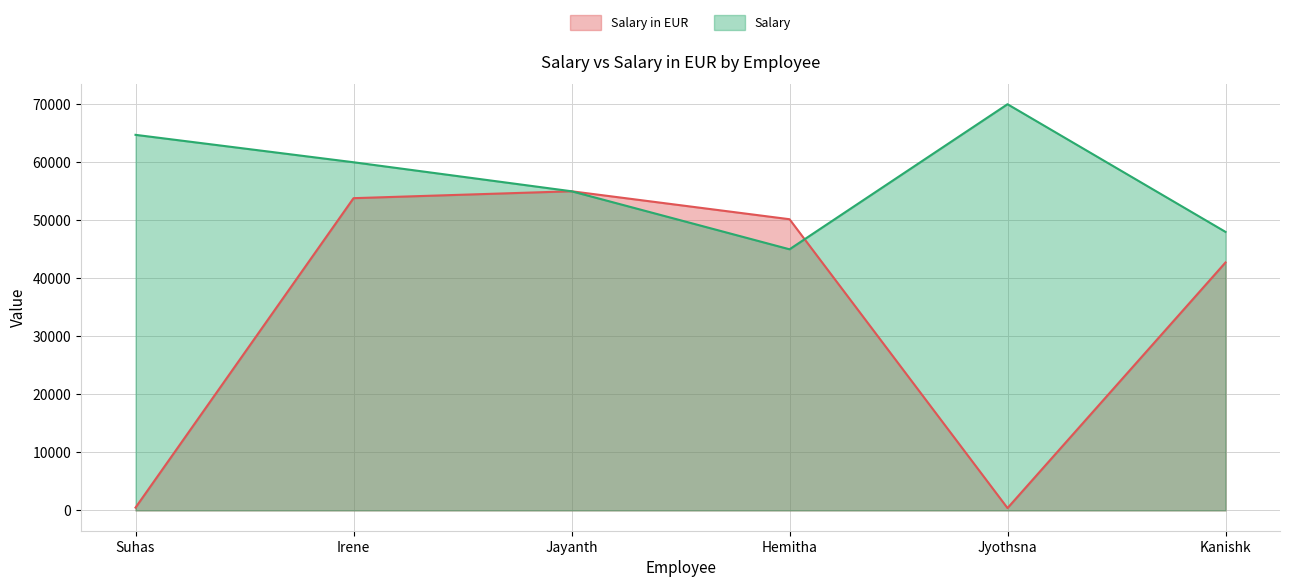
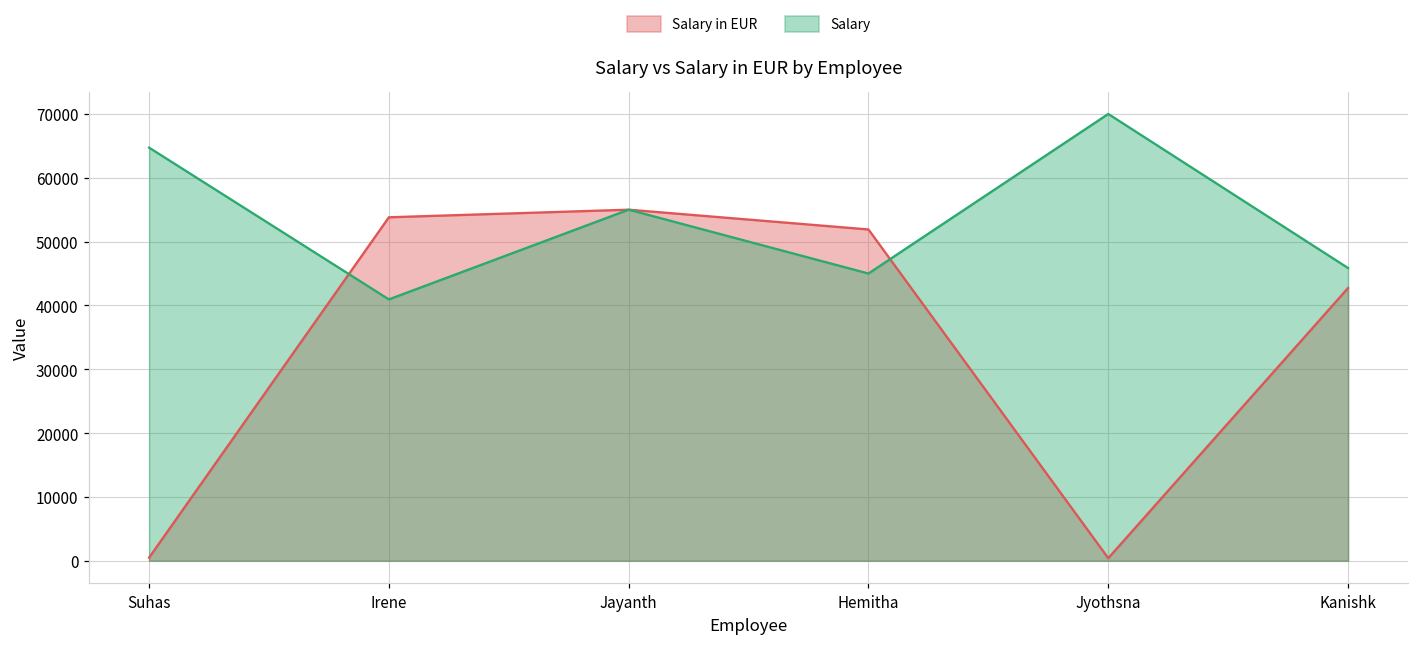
  {
    "Salary in EUR": {
      "Suhas": 0,
      "Irene": 54000,
-     "Hemitha": 50000,
+     "Hemitha": 52000,
      "Jyothsna": 0,
      "Kanishk": 43000
    },
    "Salary": {
      "Suhas": 65000,
-     "Irene": 60000,
+     "Irene": 41000,
      "Hemitha": 45000,
      "Jyothsna": 70000,
-     "Kanishk": 48000
+     "Kanishk": 46000
    }
  }
